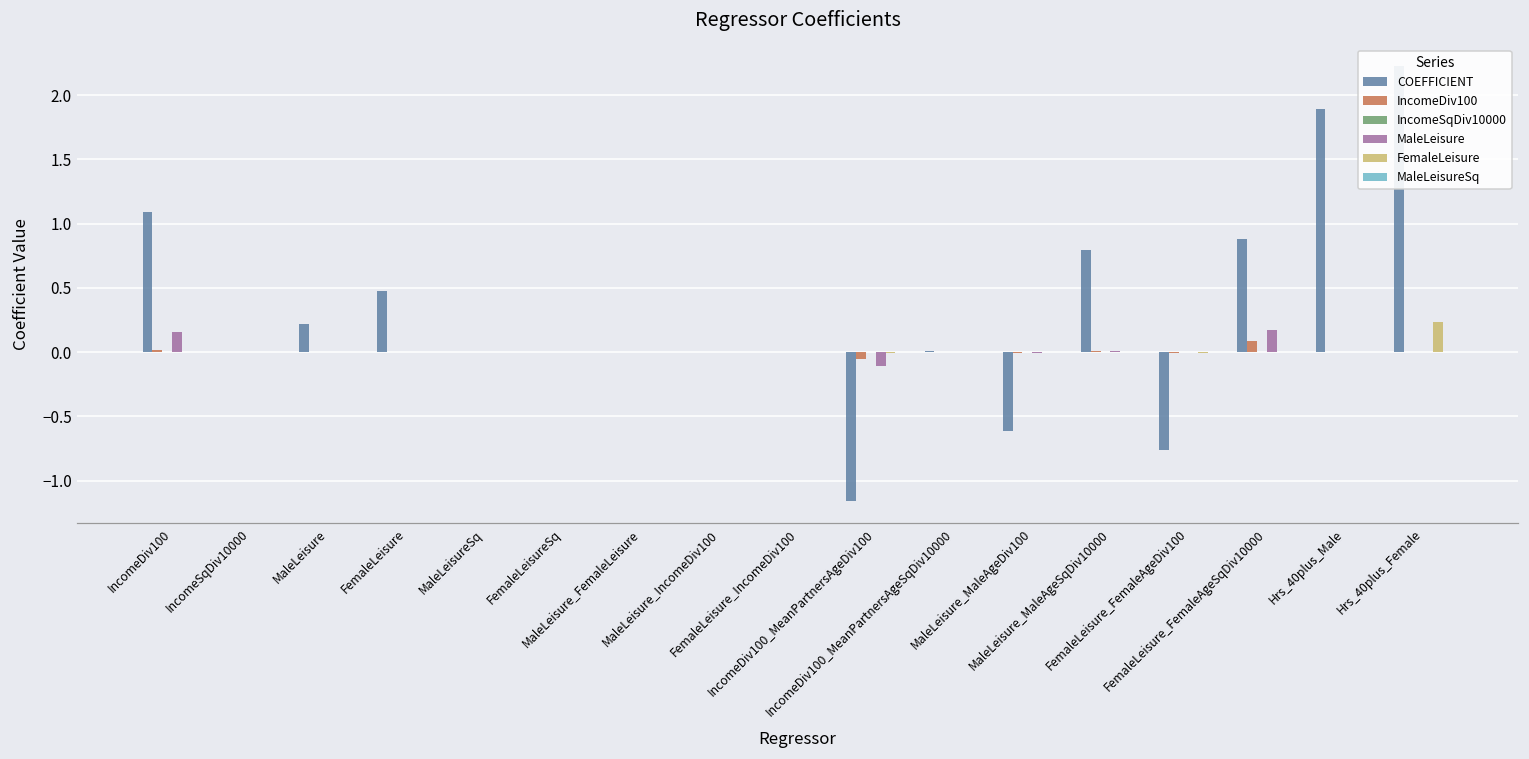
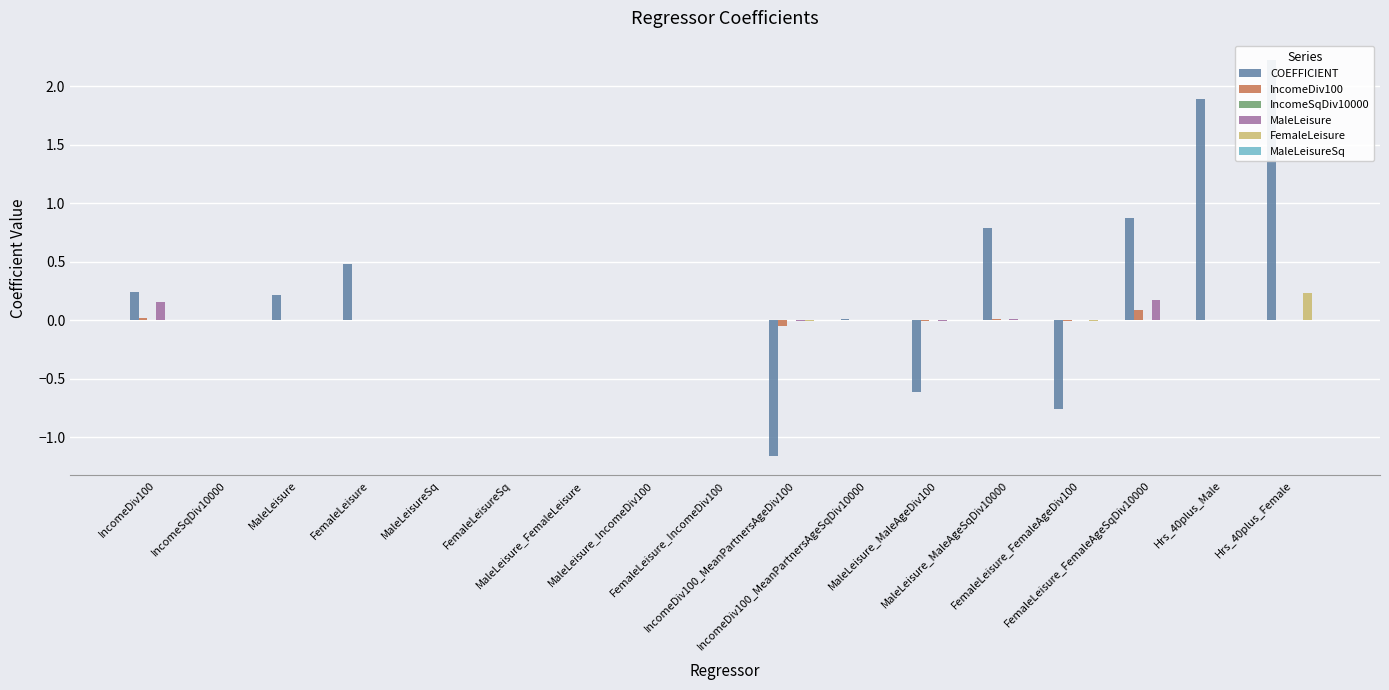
  {
    "COEFFICIENT": {
-     "IncomeDiv100": 1.09,
+     "IncomeDiv100": 0.24,
      "MaleLeisure": 0.22,
      "FemaleLeisure": 0.48,
      "IncomeDiv100_MeanPartnersAgeDiv100": -1.16,
      "MaleLeisure_MaleAgeDiv100": -0.61,
      "MaleLeisure_MaleAgeSqDiv10000": 0.79,
      "FemaleLeisure_FemaleAgeDiv100": -0.76,
      "FemaleLeisure_FemaleAgeSqDiv10000": 0.88,
      "Hrs_40plus_Male": 1.89
    },
    "IncomeDiv100": {
      "IncomeDiv100_MeanPartnersAgeDiv100": -0.05,
      "FemaleLeisure_FemaleAgeSqDiv10000": 0.09
    },
    "MaleLeisure": {
      "IncomeDiv100": 0.16,
-     "IncomeDiv100_MeanPartnersAgeDiv100": -0.11,
+     "IncomeDiv100_MeanPartnersAgeDiv100": -0.01,
      "FemaleLeisure_FemaleAgeSqDiv10000": 0.18
    },
    "FemaleLeisure": {
      "Hrs_40plus_Female": 0.23
    }
  }
